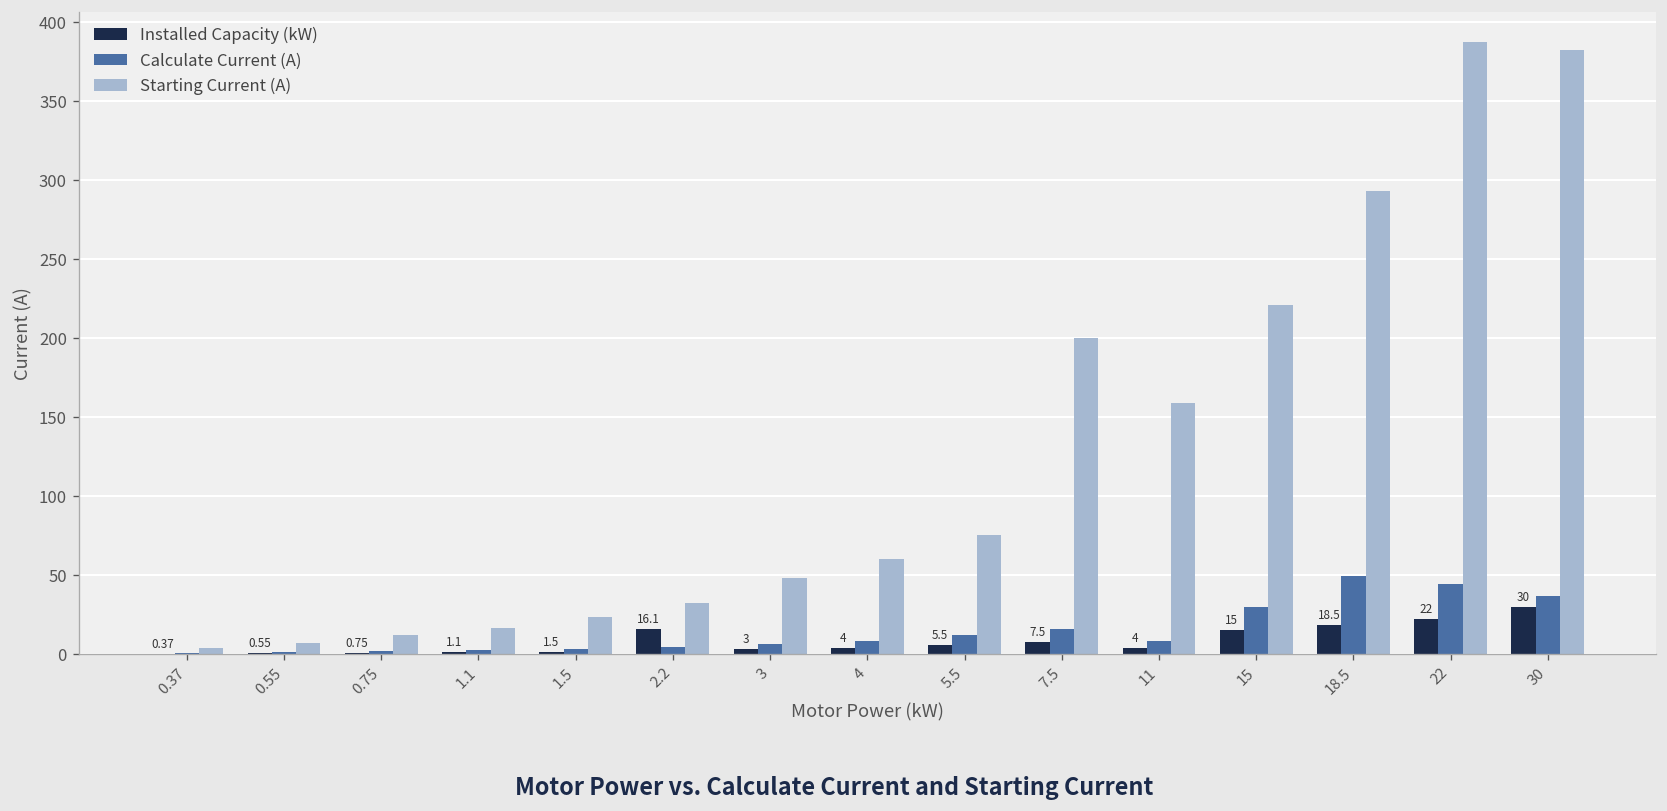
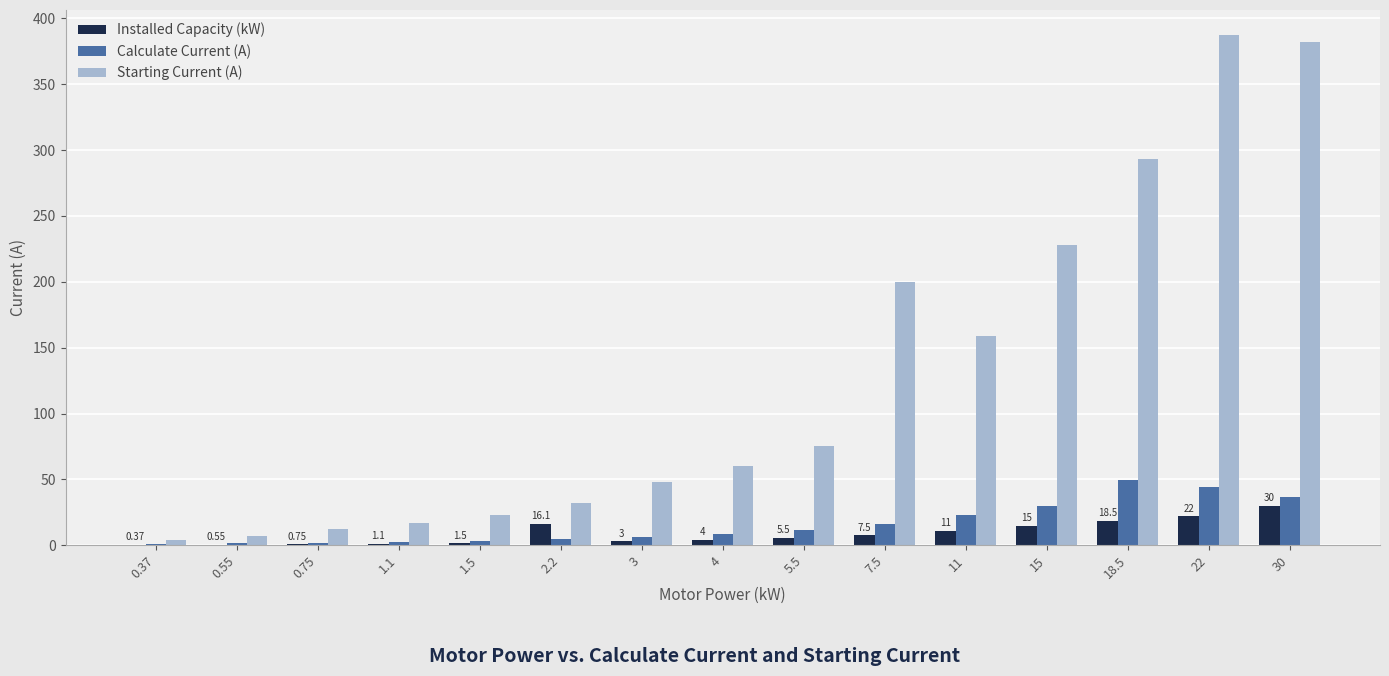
  {
    "Installed Capacity (kW)": {
      "0.37": 0.37,
      "0.55": 0.55,
      "0.75": 0.75,
      "1.1": 1.1,
      "1.5": 1.5,
      "2.2": 16.1,
      "3": 3,
      "4": 4,
      "5.5": 5.5,
      "7.5": 7.5,
-     "11": 4,
+     "11": 11,
      "15": 15,
      "18.5": 18.5,
      "22": 22,
      "30": 30
    },
    "Calculate Current (A)": {
      "0.75": 2,
      "1.1": 3,
      "1.5": 4,
      "2.2": 5,
      "3": 7,
      "4": 8,
      "5.5": 12,
      "7.5": 16,
-     "11": 9,
+     "11": 23,
      "15": 30,
      "18.5": 49,
      "22": 45,
      "30": 37
    },
    "Starting Current (A)": {
      "0.37": 4,
      "0.55": 7,
      "0.75": 12,
      "1.1": 17,
      "1.5": 23,
      "2.2": 32,
      "3": 48,
      "4": 60,
      "5.5": 76,
      "7.5": 200,
      "11": 159,
-     "15": 221,
+     "15": 228,
      "18.5": 293,
      "22": 387,
      "30": 382
    }
  }
